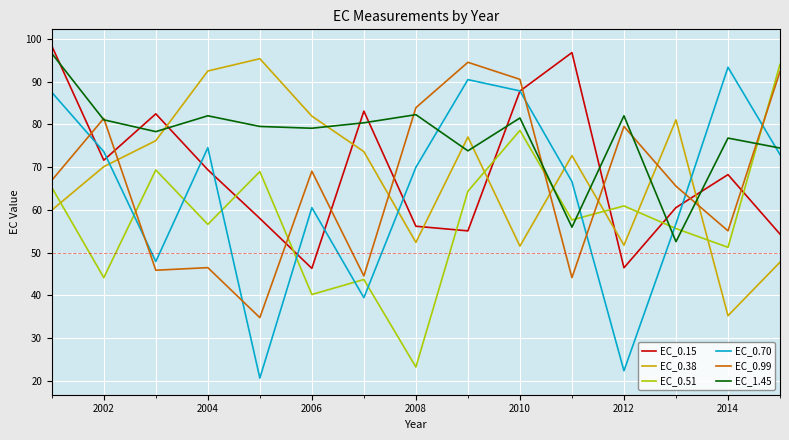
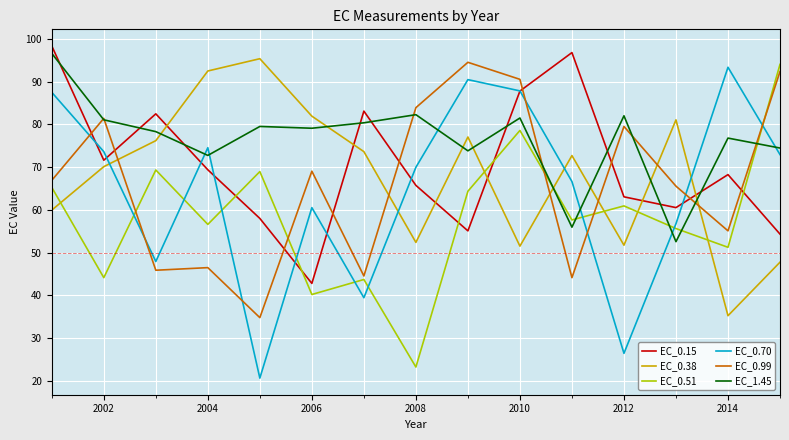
  {
    "EC_0.15": {
      "2002": 72,
      "2004": 69,
-     "2006": 46,
-     "2008": 56,
-     "2012": 46,
+     "2006": 43,
+     "2008": 66,
+     "2012": 63,
      "2014": 68
    },
    "EC_0.70": {
      "2002": 74,
      "2004": 75,
      "2006": 61,
      "2008": 70,
-     "2012": 22,
+     "2012": 26,
      "2014": 93
    },
    "EC_0.99": {
      "2004": 46,
      "2006": 69,
      "2008": 84,
      "2010": 91,
      "2012": 80,
      "2014": 55
    },
    "EC_1.45": {
-     "2004": 82,
+     "2004": 73,
      "2006": 79,
      "2008": 82,
      "2010": 81,
      "2012": 82,
      "2014": 77
    }
  }
